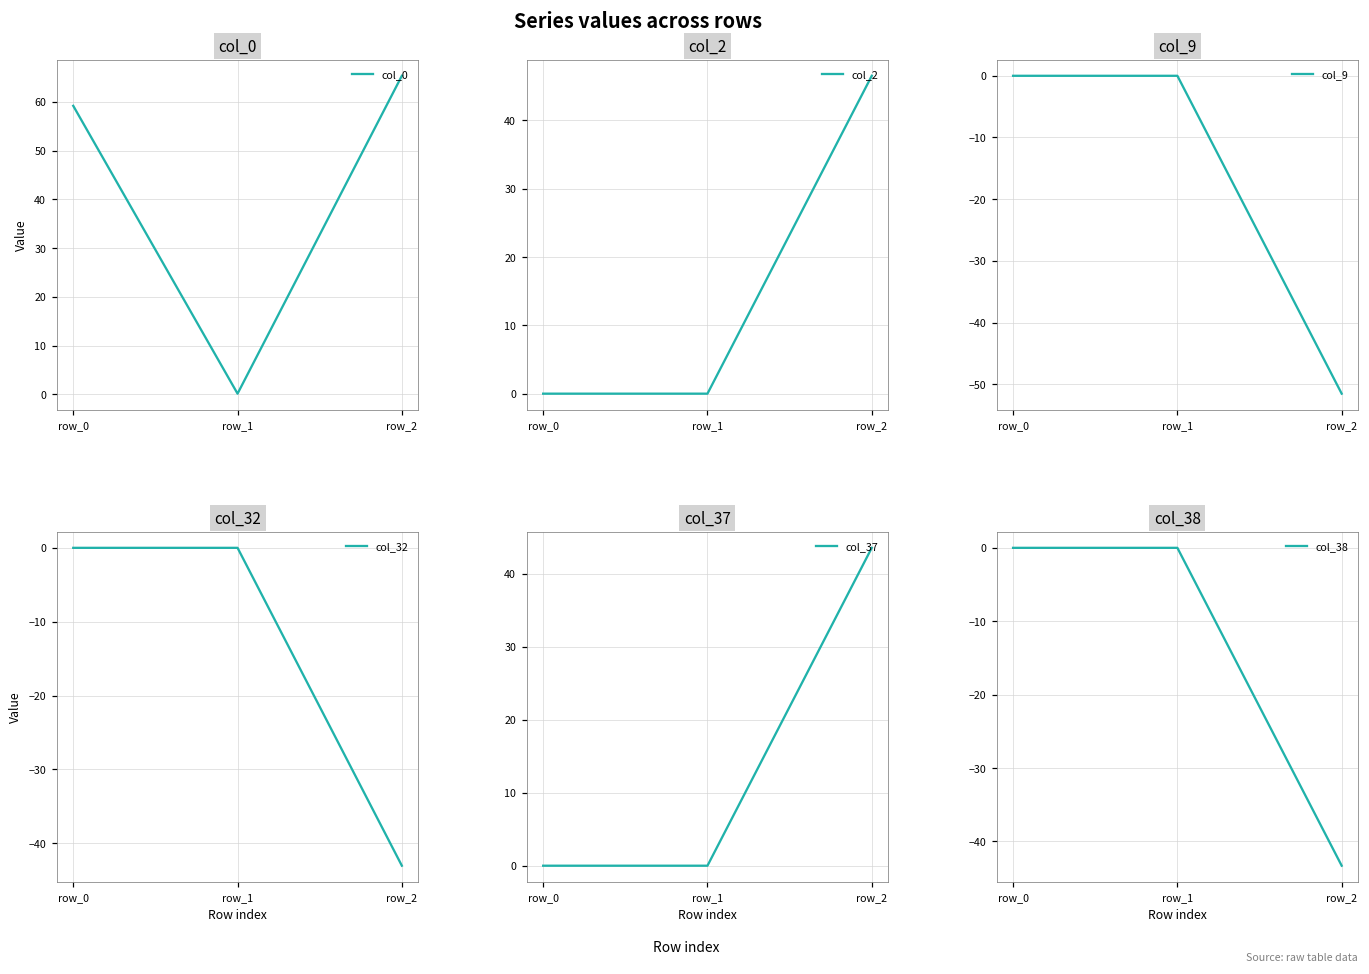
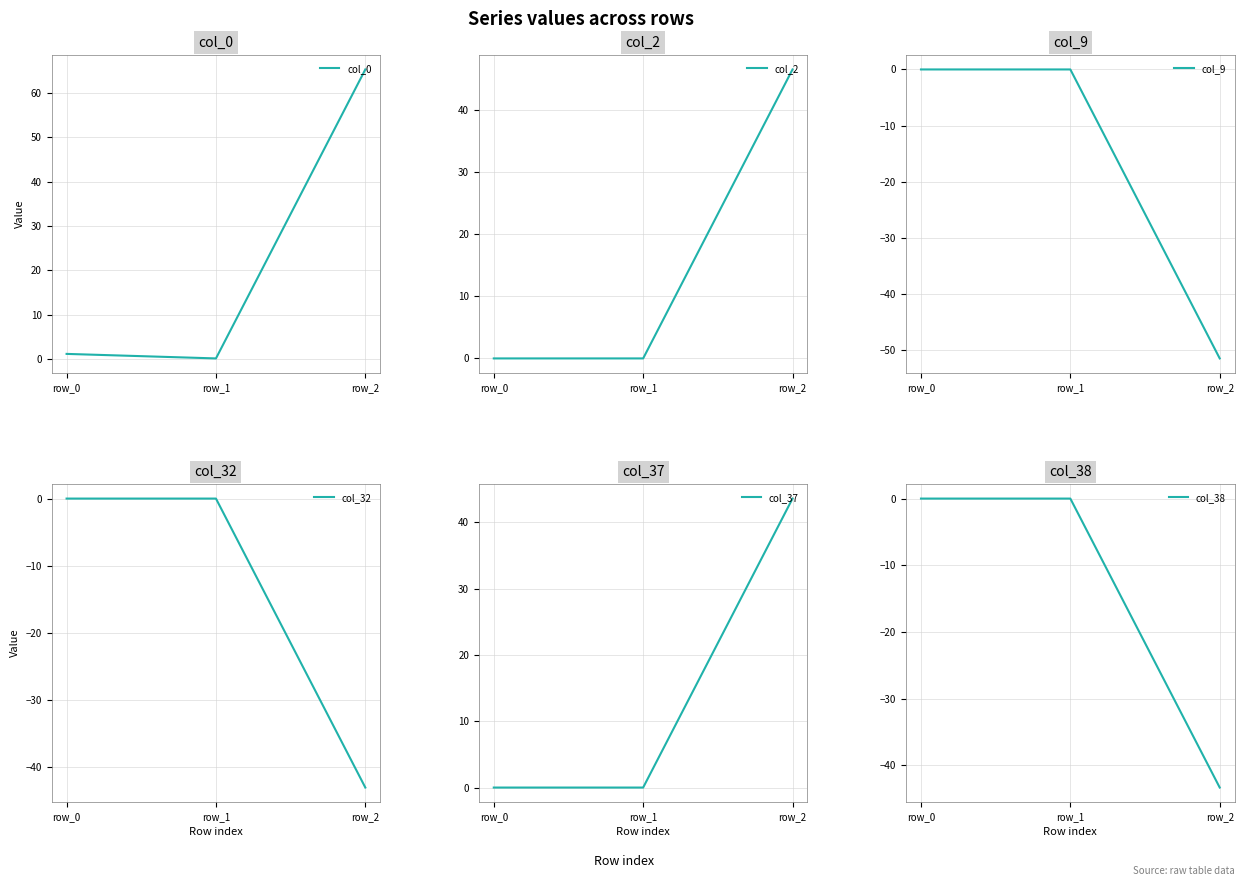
  {
    "col_0": {
-     "row_0": 59,
+     "row_0": 1,
      "row_1": 0,
      "row_2": 65
    },
    "col_2": {
      "row_0": 0,
      "row_1": 0,
      "row_2": 46
    },
    "col_9": {
      "row_0": 0,
      "row_1": 0,
      "row_2": -52
    },
    "col_32": {
      "row_0": 0,
      "row_1": 0,
      "row_2": -43
    },
    "col_37": {
      "row_0": 0,
      "row_1": 0,
      "row_2": 44
    },
    "col_38": {
      "row_0": 0,
      "row_1": 0,
      "row_2": -43
    }
  }
